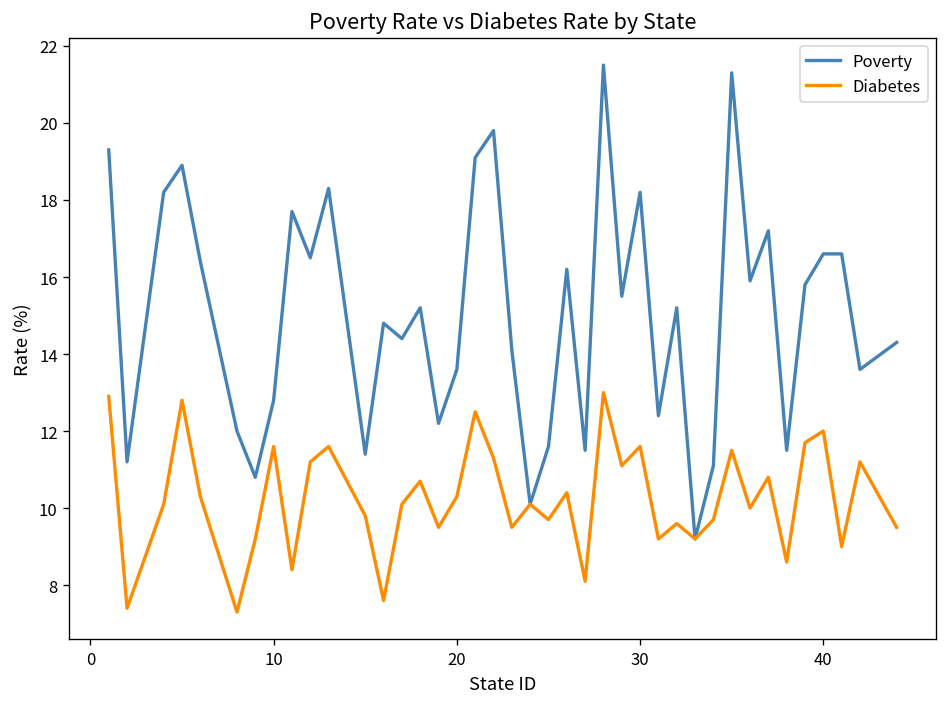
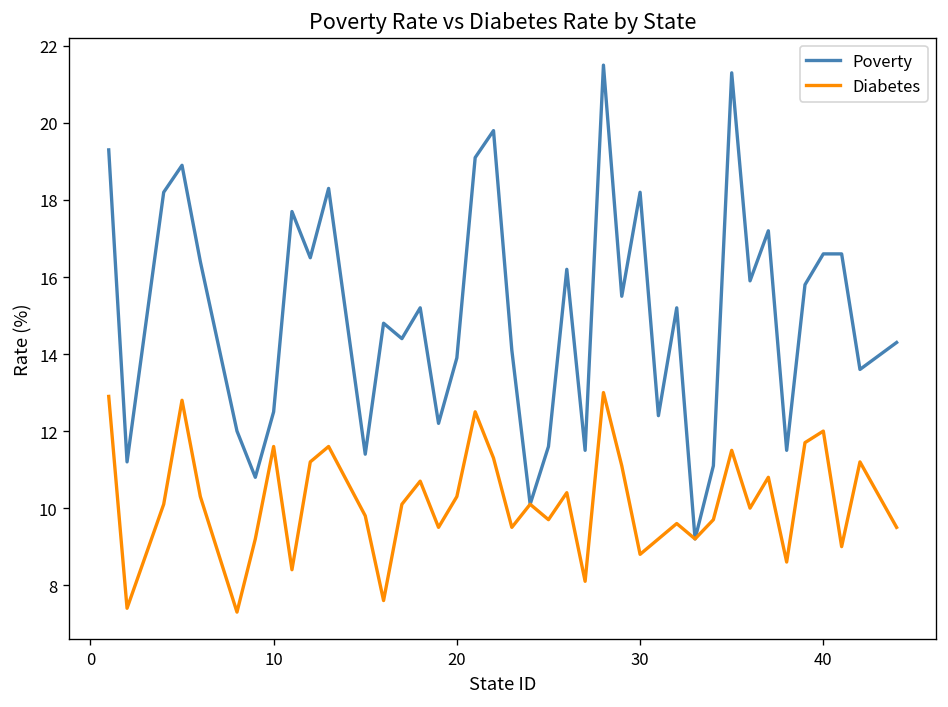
  {
    "Poverty": {
-     "10": 12.8,
-     "20": 13.6,
+     "10": 12.5,
+     "20": 13.9,
      "30": 18.2,
      "40": 16.6
    },
    "Diabetes": {
      "10": 11.6,
      "20": 10.3,
-     "30": 11.6,
+     "30": 8.8,
      "40": 12.0
    }
  }
